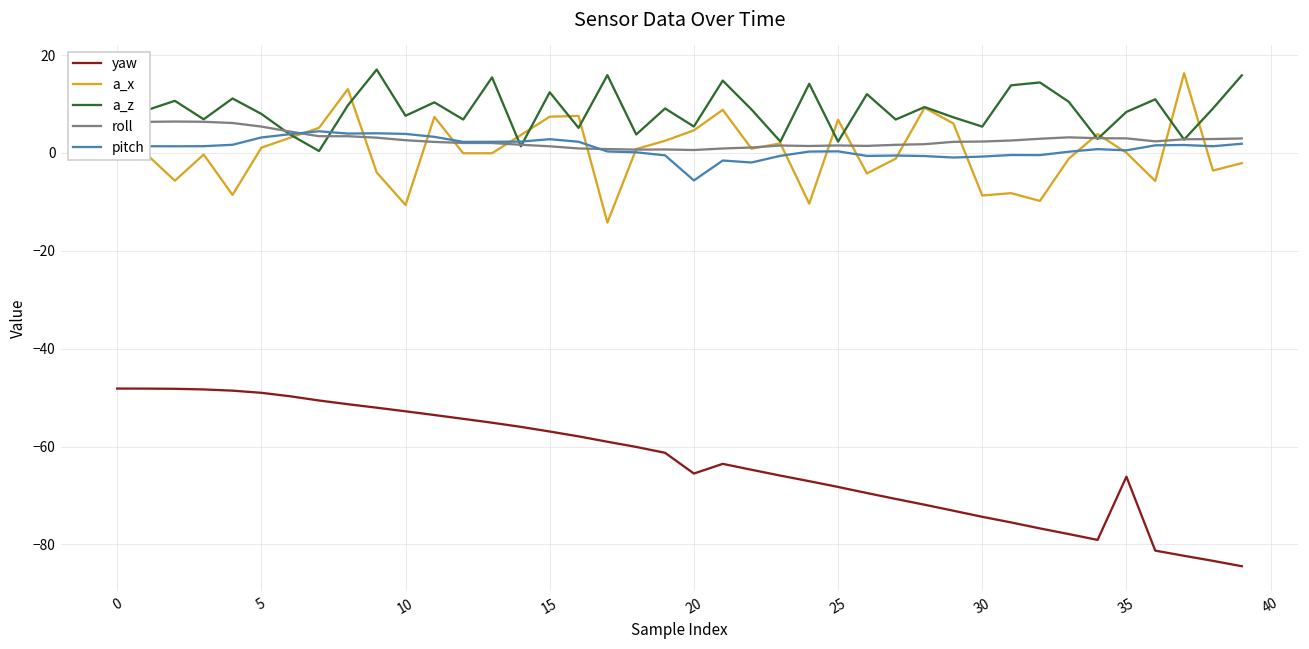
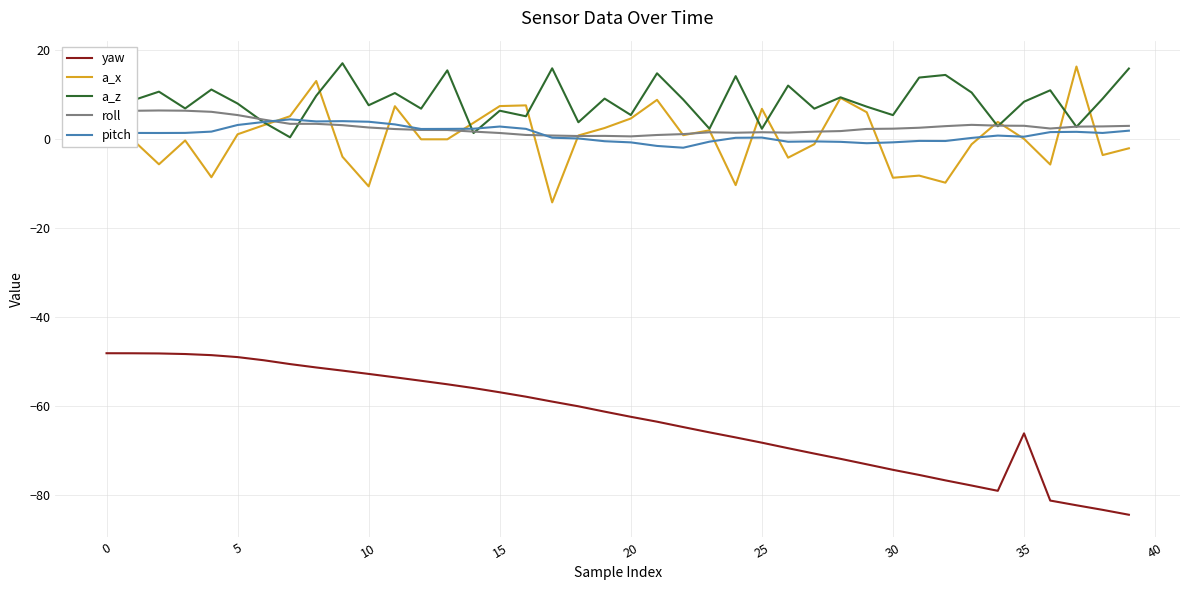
  {
    "yaw": {
      "0": -48,
      "5": -49,
      "10": -53,
      "15": -57,
-     "20": -66,
+     "20": -62,
      "25": -68,
      "30": -74,
      "35": -66
    },
    "a_x": {
      "5": 1,
      "10": -11,
      "15": 7,
      "20": 5,
      "25": 7,
      "30": -9
    },
    "a_z": {
      "5": 8,
      "10": 8,
-     "15": 12,
+     "15": 6,
      "20": 5,
      "25": 2,
      "30": 5,
      "35": 8
    },
    "roll": {
      "5": 5,
      "10": 3,
      "15": 1,
      "20": 1,
      "25": 2,
      "30": 2,
      "35": 3
    },
    "pitch": {
      "5": 3,
      "10": 4,
      "15": 3,
-     "20": -6,
+     "20": -1,
      "25": 0,
      "30": -1
    }
  }
